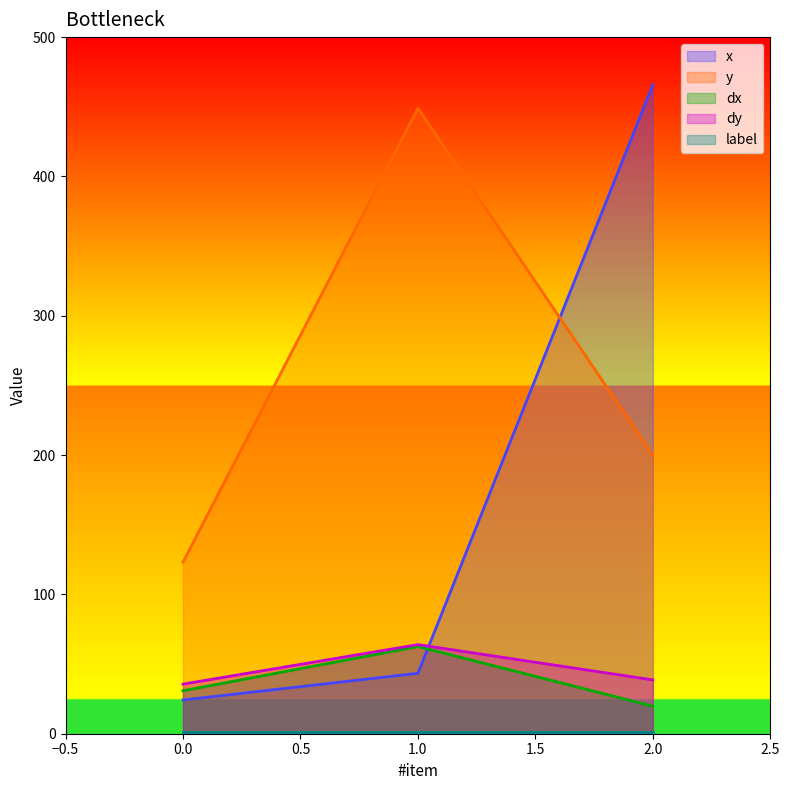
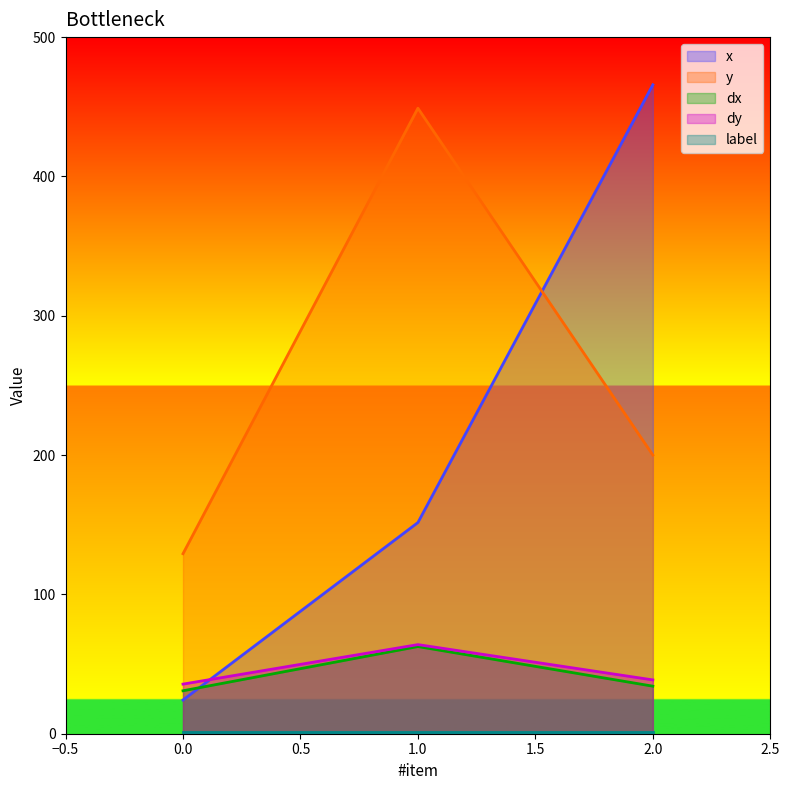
  {
    "x": {
      "0.0": 24,
-     "1.0": 43,
+     "1.0": 152,
      "2.0": 466
    },
    "y": {
-     "0.0": 123,
+     "0.0": 129,
      "1.0": 449,
      "2.0": 200
    },
    "dx": {
      "0.0": 31,
-     "2.0": 20
+     "2.0": 34
    },
    "dy": {
      "0.0": 36,
      "2.0": 39
    },
    "label": {
      "0.0": 1,
      "1.0": 1,
      "2.0": 1
    }
  }
